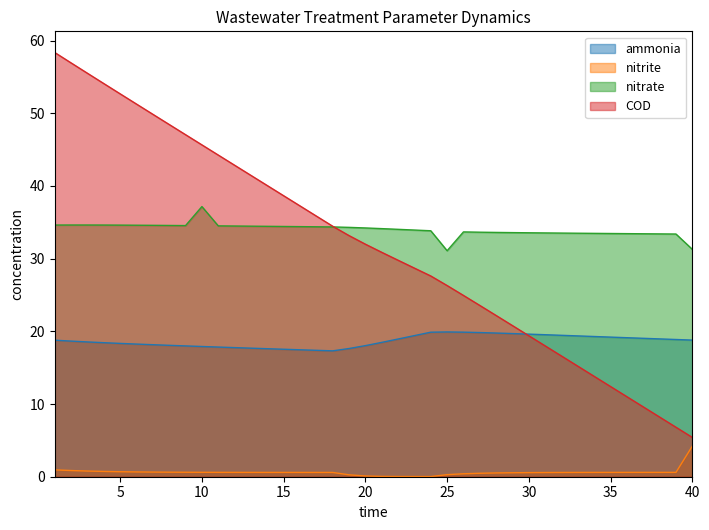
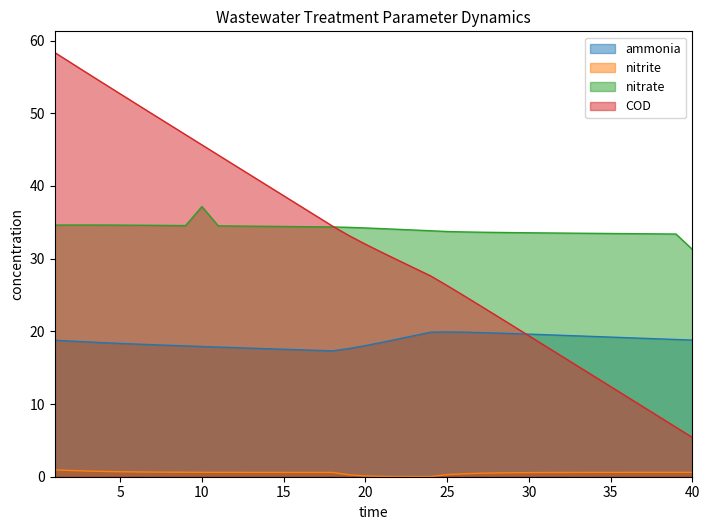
  {
    "ammonia": {
      "5": 18,
      "10": 18,
      "15": 18,
      "20": 18,
      "25": 20,
      "35": 19,
      "40": 19
    },
    "nitrite": {
      "5": 1,
      "10": 1,
      "15": 1,
      "20": 0,
      "25": 0,
      "30": 1,
      "35": 1,
-     "40": 4
+     "40": 1
    },
    "nitrate": {
      "5": 35,
      "10": 37,
      "15": 34,
      "20": 34,
-     "25": 31,
+     "25": 34,
      "30": 34,
      "35": 33,
      "40": 31
    },
    "COD": {
      "5": 53,
      "10": 46,
      "15": 39,
      "20": 32,
      "25": 26,
      "35": 12,
      "40": 5
    }
  }
